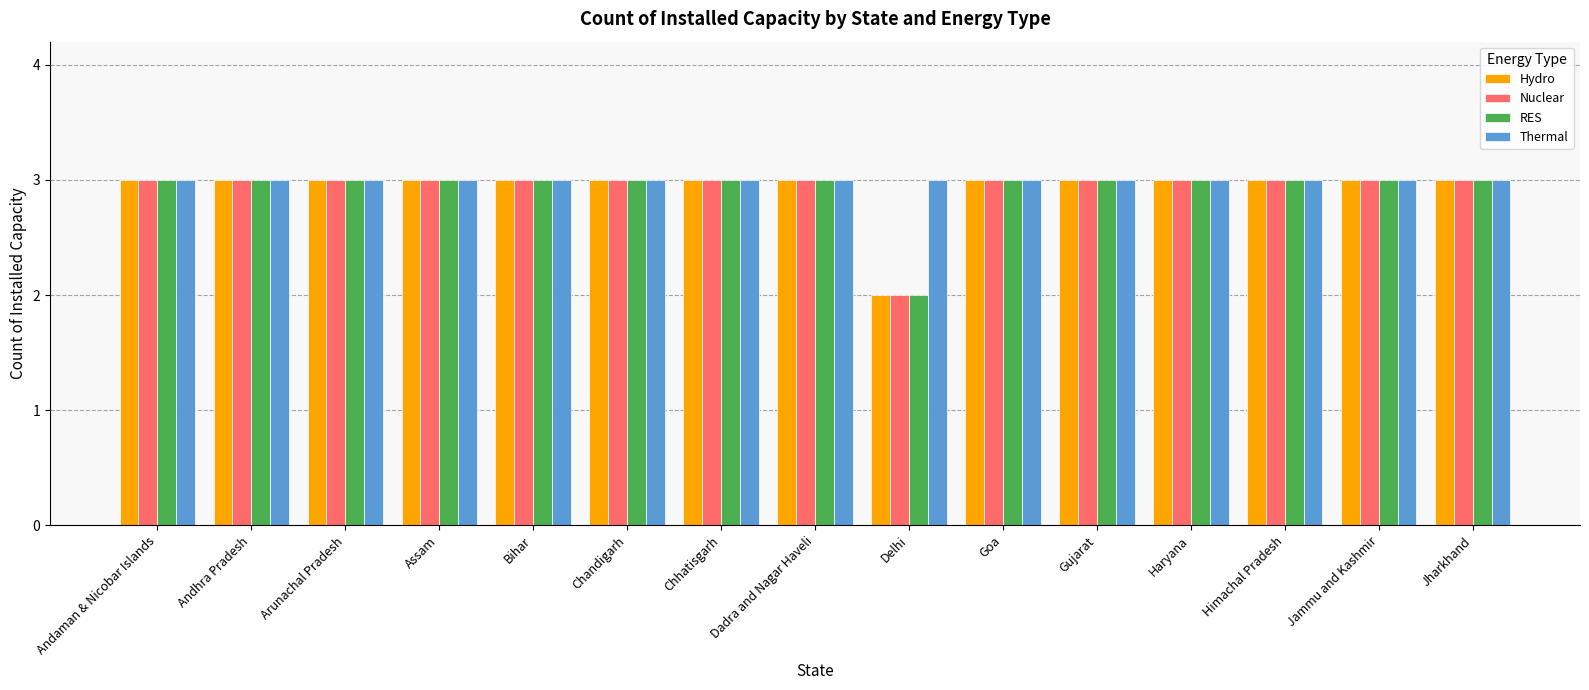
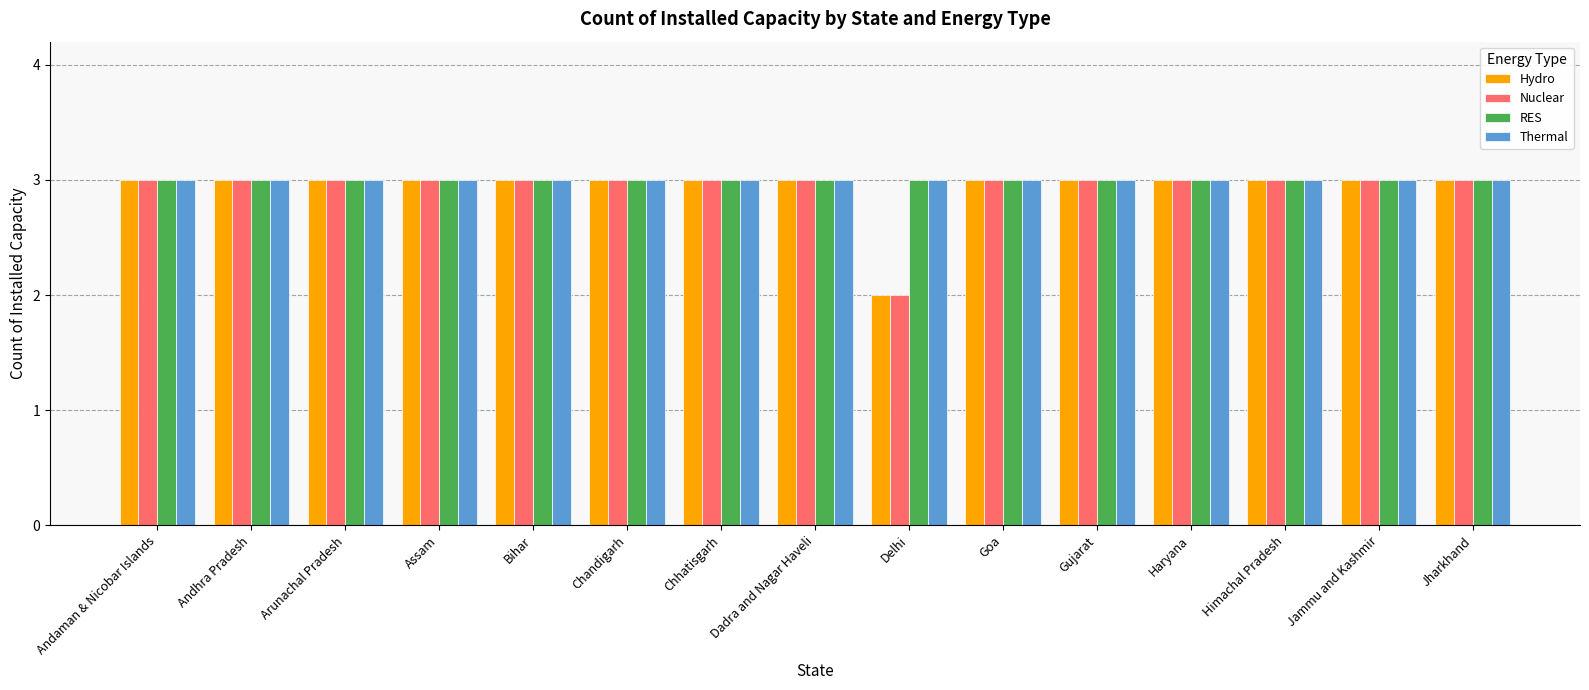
  {
    "Hydro": {
      "Andaman & Nicobar Islands": 3,
      "Andhra Pradesh": 3,
      "Arunachal Pradesh": 3,
      "Assam": 3,
      "Bihar": 3,
      "Chandigarh": 3,
      "Chhatisgarh": 3,
      "Dadra and Nagar Haveli": 3,
      "Delhi": 2,
      "Goa": 3,
      "Gujarat": 3,
      "Haryana": 3,
      "Himachal Pradesh": 3,
      "Jammu and Kashmir": 3,
      "Jharkhand": 3
    },
    "Nuclear": {
      "Andaman & Nicobar Islands": 3,
      "Andhra Pradesh": 3,
      "Arunachal Pradesh": 3,
      "Assam": 3,
      "Bihar": 3,
      "Chandigarh": 3,
      "Chhatisgarh": 3,
      "Dadra and Nagar Haveli": 3,
      "Delhi": 2,
      "Goa": 3,
      "Gujarat": 3,
      "Haryana": 3,
      "Himachal Pradesh": 3,
      "Jammu and Kashmir": 3,
      "Jharkhand": 3
    },
    "RES": {
      "Andaman & Nicobar Islands": 3,
      "Andhra Pradesh": 3,
      "Arunachal Pradesh": 3,
      "Assam": 3,
      "Bihar": 3,
      "Chandigarh": 3,
      "Chhatisgarh": 3,
      "Dadra and Nagar Haveli": 3,
-     "Delhi": 2,
+     "Delhi": 3,
      "Goa": 3,
      "Gujarat": 3,
      "Haryana": 3,
      "Himachal Pradesh": 3,
      "Jammu and Kashmir": 3,
      "Jharkhand": 3
    },
    "Thermal": {
      "Andaman & Nicobar Islands": 3,
      "Andhra Pradesh": 3,
      "Arunachal Pradesh": 3,
      "Assam": 3,
      "Bihar": 3,
      "Chandigarh": 3,
      "Chhatisgarh": 3,
      "Dadra and Nagar Haveli": 3,
      "Delhi": 3,
      "Goa": 3,
      "Gujarat": 3,
      "Haryana": 3,
      "Himachal Pradesh": 3,
      "Jammu and Kashmir": 3,
      "Jharkhand": 3
    }
  }
